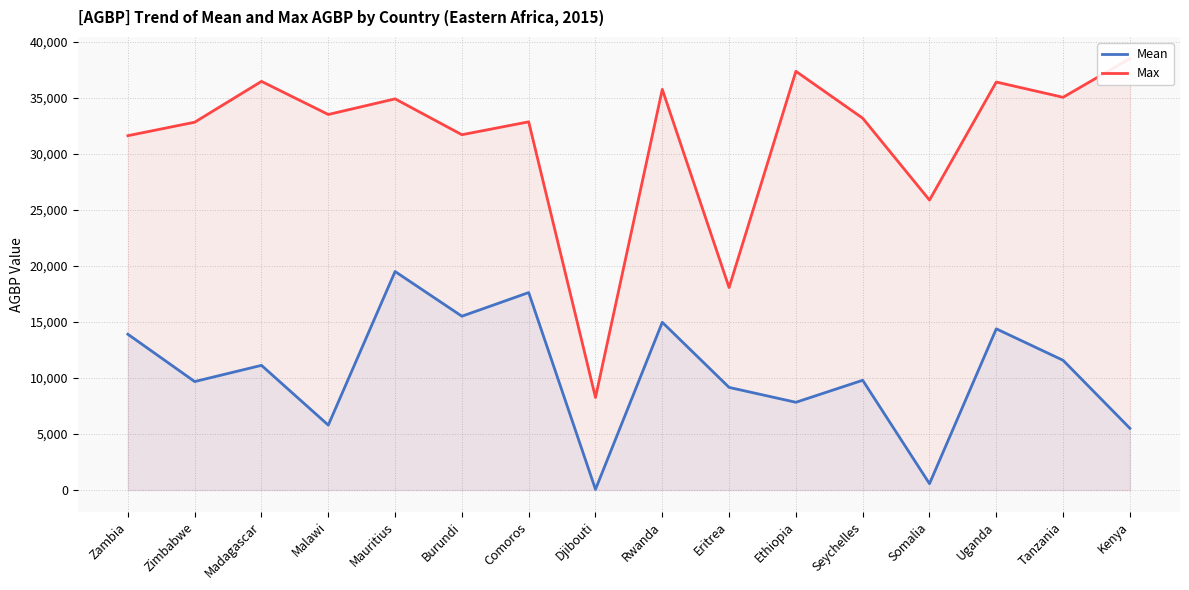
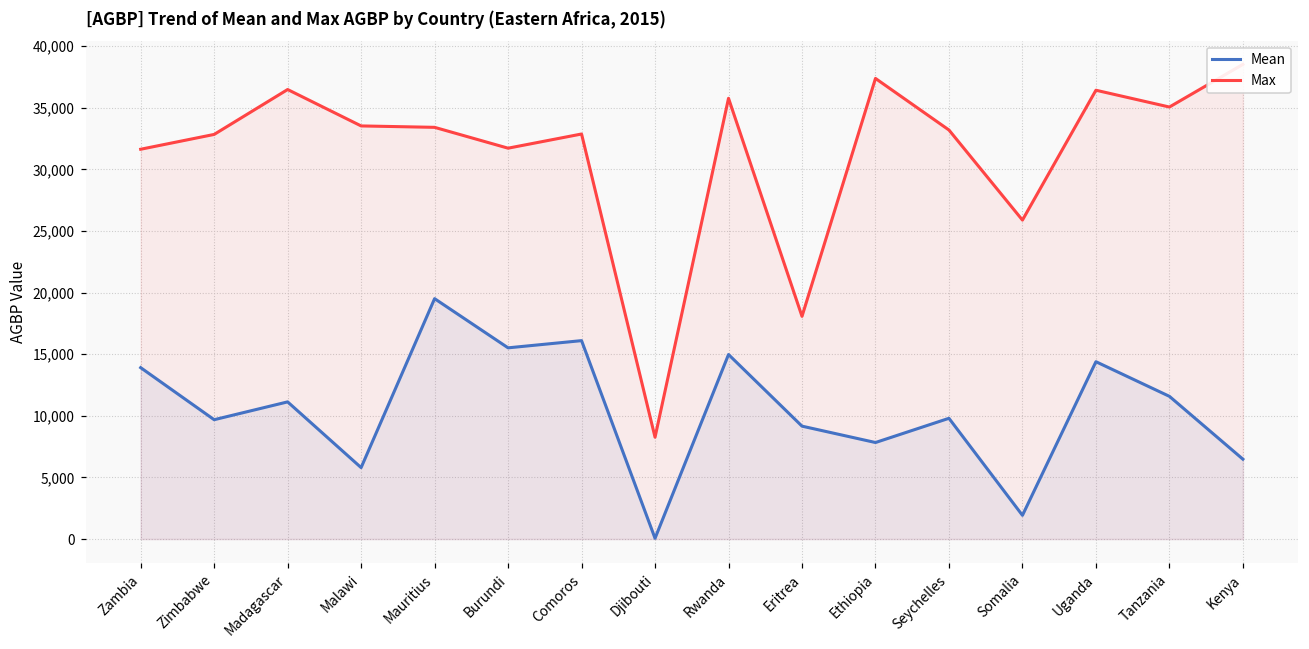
  {
    "Mean": {
      "Zambia": "13,900",
      "Zimbabwe": "9,700",
      "Madagascar": "11,100",
      "Malawi": "5,800",
      "Mauritius": "19,500",
      "Burundi": "15,500",
-     "Comoros": "17,600",
+     "Comoros": "16,100",
      "Djibouti": "100",
      "Rwanda": "15,000",
      "Eritrea": "9,200",
      "Ethiopia": "7,800",
      "Seychelles": "9,800",
-     "Somalia": "600",
+     "Somalia": "1,900",
      "Uganda": "14,400",
      "Tanzania": "11,600",
-     "Kenya": "5,500"
+     "Kenya": "6,500"
    },
    "Max": {
      "Zambia": "31,600",
      "Zimbabwe": "32,800",
      "Madagascar": "36,500",
      "Malawi": "33,500",
-     "Mauritius": "34,900",
+     "Mauritius": "33,400",
      "Burundi": "31,700",
      "Comoros": "32,900",
      "Djibouti": "8,300",
      "Rwanda": "35,800",
      "Eritrea": "18,100",
      "Ethiopia": "37,400",
      "Seychelles": "33,200",
      "Somalia": "25,900",
      "Uganda": "36,400",
      "Tanzania": "35,100"
    }
  }
